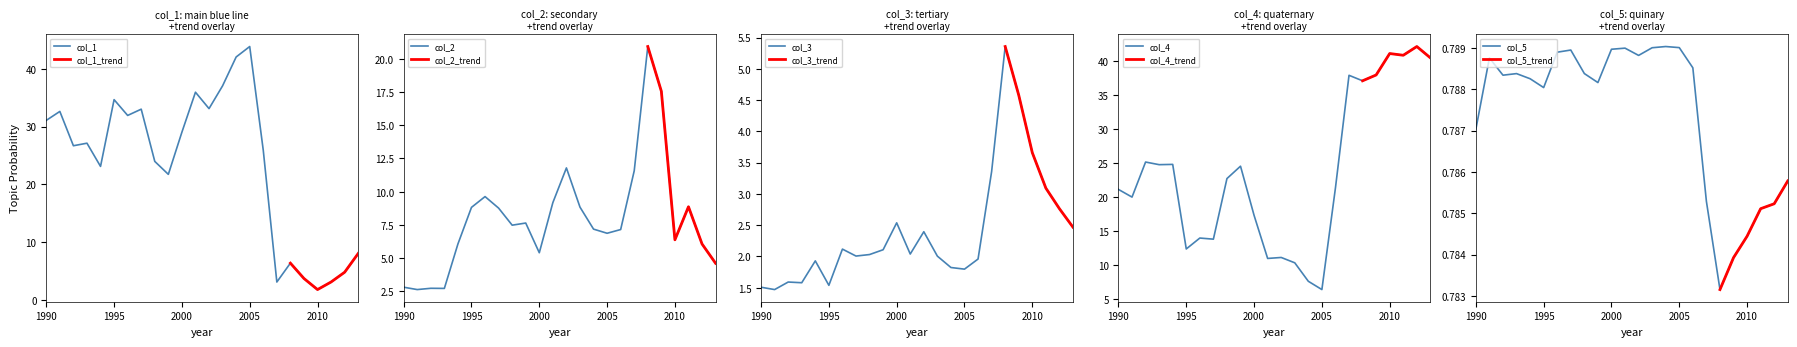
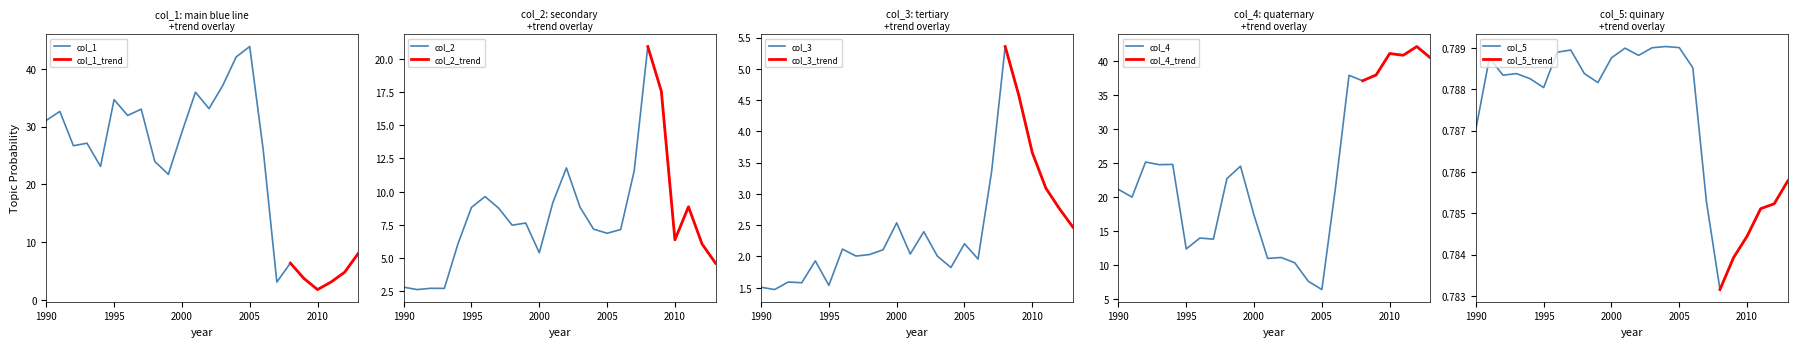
  {
    "col_1: main blue line +trend overlay": {
      "col_1": {
        "1990": 31,
        "1995": 35,
        "2000": 29,
        "2005": 44
      }
    },
    "col_2: secondary +trend overlay": {
      "col_2": {
        "1990": 2.8,
        "1995": 8.8,
        "2000": 5.4,
        "2005": 6.9
      }
    },
    "col_3: tertiary +trend overlay": {
      "col_3": {
        "1990": 1.5,
        "1995": 1.5,
        "2000": 2.5,
-       "2005": 1.8
+       "2005": 2.2
      }
    },
    "col_4: quaternary +trend overlay": {
      "col_4": {
        "1990": 21,
        "1995": 12,
        "2000": 17,
        "2005": 6
      }
    },
    "col_5: quinary +trend overlay": {
      "col_5": {
        "1990": 0.7870,
        "1995": 0.7880,
-       "2000": 0.7890,
+       "2000": 0.7888,
        "2005": 0.7890
      }
    }
  }
